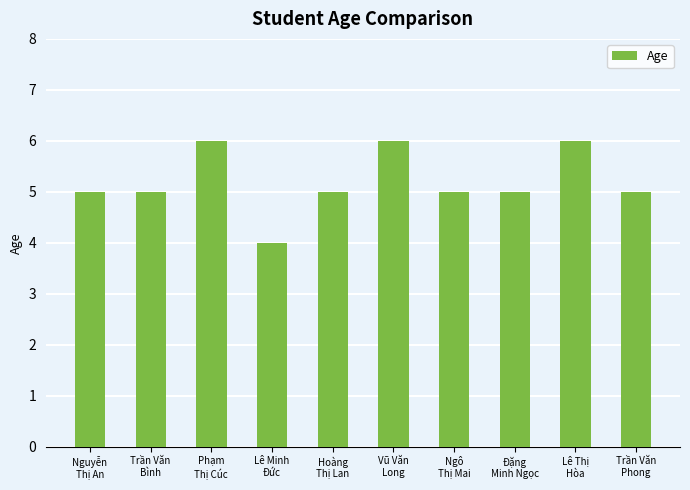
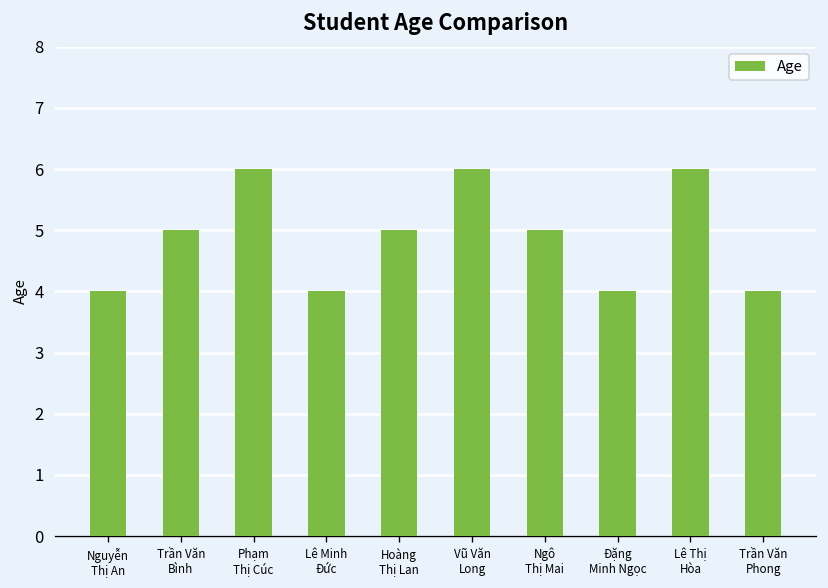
  {
-   "Nguyễn Thị An": 5,
+   "Nguyễn Thị An": 4,
    "Trần Văn Bình": 5,
    "Phạm Thị Cúc": 6,
    "Lê Minh Đức": 4,
    "Hoàng Thị Lan": 5,
    "Vũ Văn Long": 6,
    "Ngô Thị Mai": 5,
-   "Đặng Minh Ngọc": 5,
+   "Đặng Minh Ngọc": 4,
    "Lê Thị Hòa": 6,
-   "Trần Văn Phong": 5
+   "Trần Văn Phong": 4
  }
